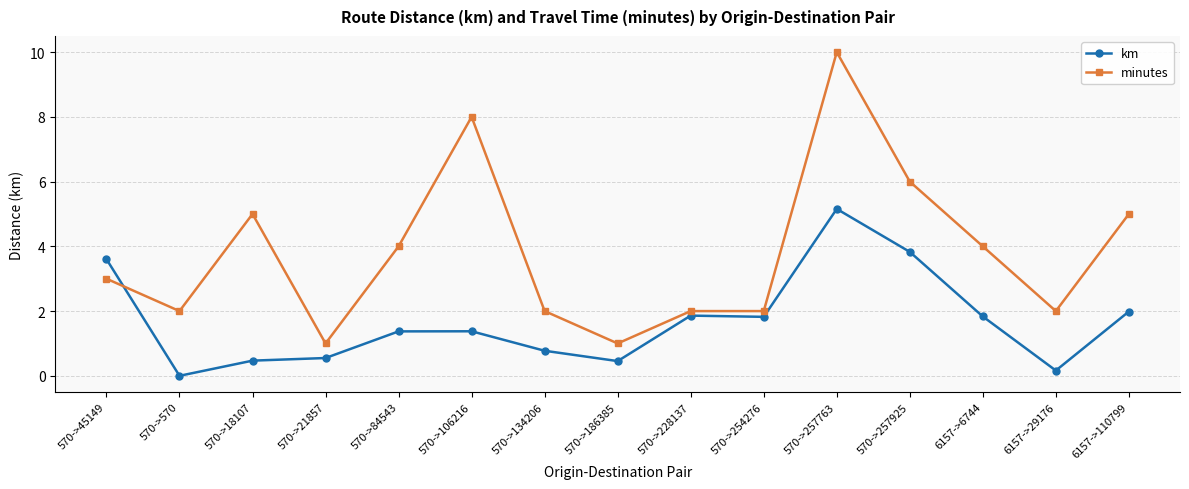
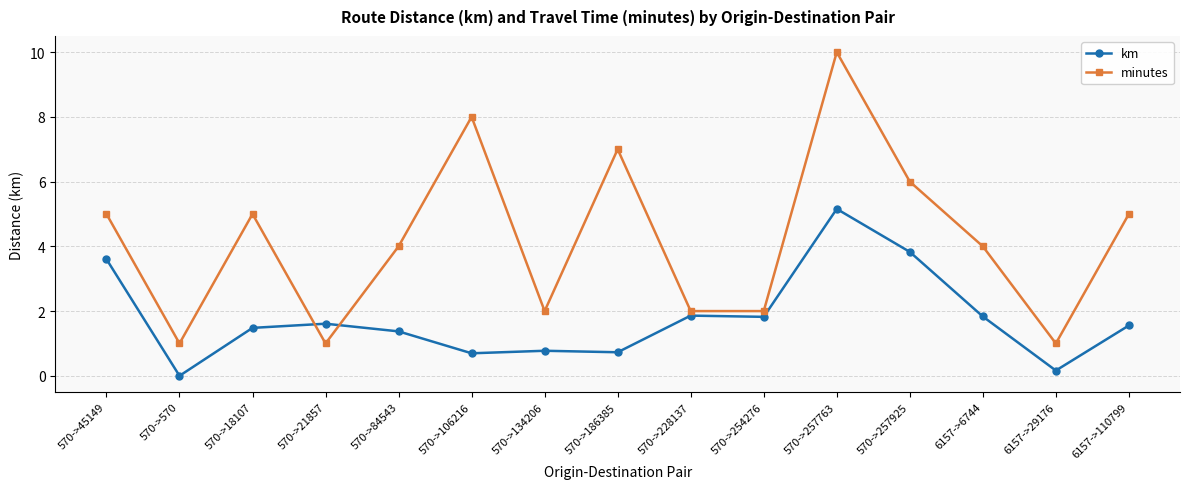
  {
    "km": {
      "570->45149": 3.6,
      "570->570": 0.0,
-     "570->18107": 0.5,
-     "570->21857": 0.6,
+     "570->18107": 1.5,
+     "570->21857": 1.6,
      "570->84543": 1.4,
-     "570->106216": 1.4,
+     "570->106216": 0.7,
      "570->134206": 0.8,
-     "570->186385": 0.5,
+     "570->186385": 0.7,
      "570->228137": 1.9,
      "570->254276": 1.8,
      "570->257763": 5.2,
      "570->257925": 3.8,
      "6157->6744": 1.8,
      "6157->29176": 0.2,
-     "6157->110799": 2.0
+     "6157->110799": 1.6
    },
    "minutes": {
-     "570->45149": 3,
-     "570->570": 2,
+     "570->45149": 5,
+     "570->570": 1,
      "570->18107": 5,
      "570->21857": 1,
      "570->84543": 4,
      "570->106216": 8,
      "570->134206": 2,
-     "570->186385": 1,
+     "570->186385": 7,
      "570->228137": 2,
      "570->254276": 2,
      "570->257763": 10,
      "570->257925": 6,
      "6157->6744": 4,
-     "6157->29176": 2,
+     "6157->29176": 1,
      "6157->110799": 5
    }
  }
